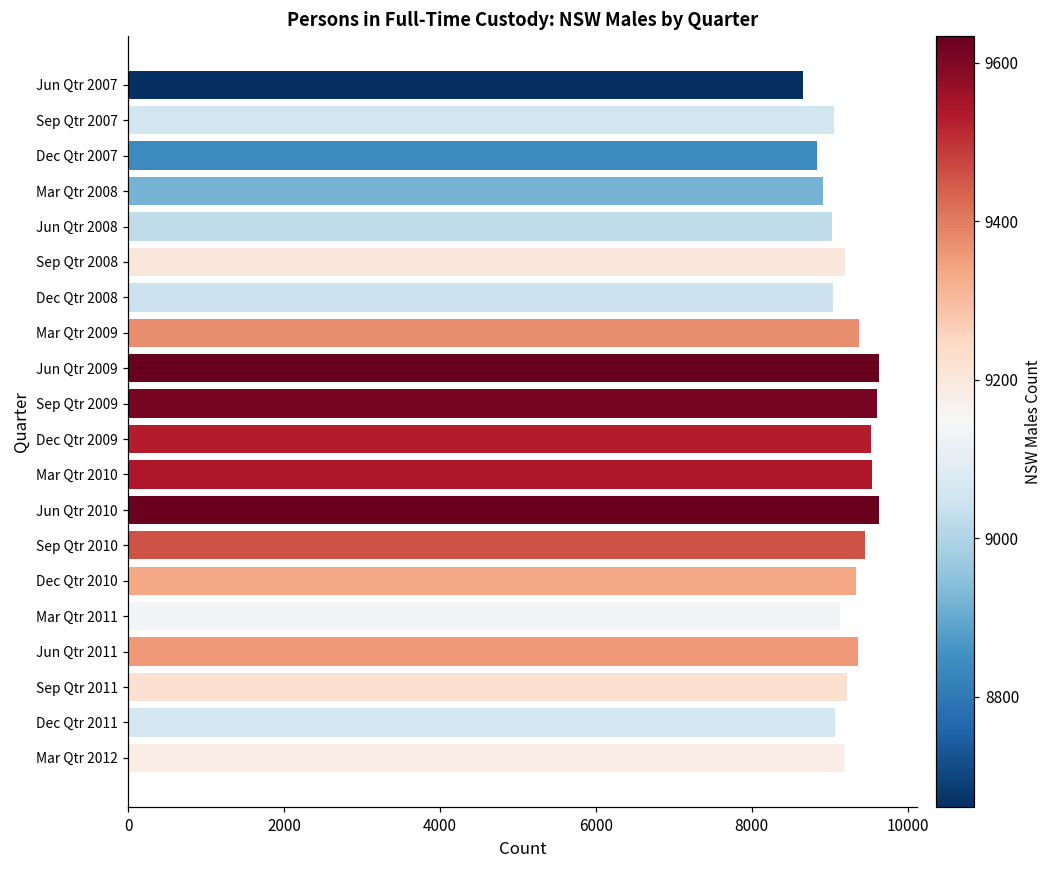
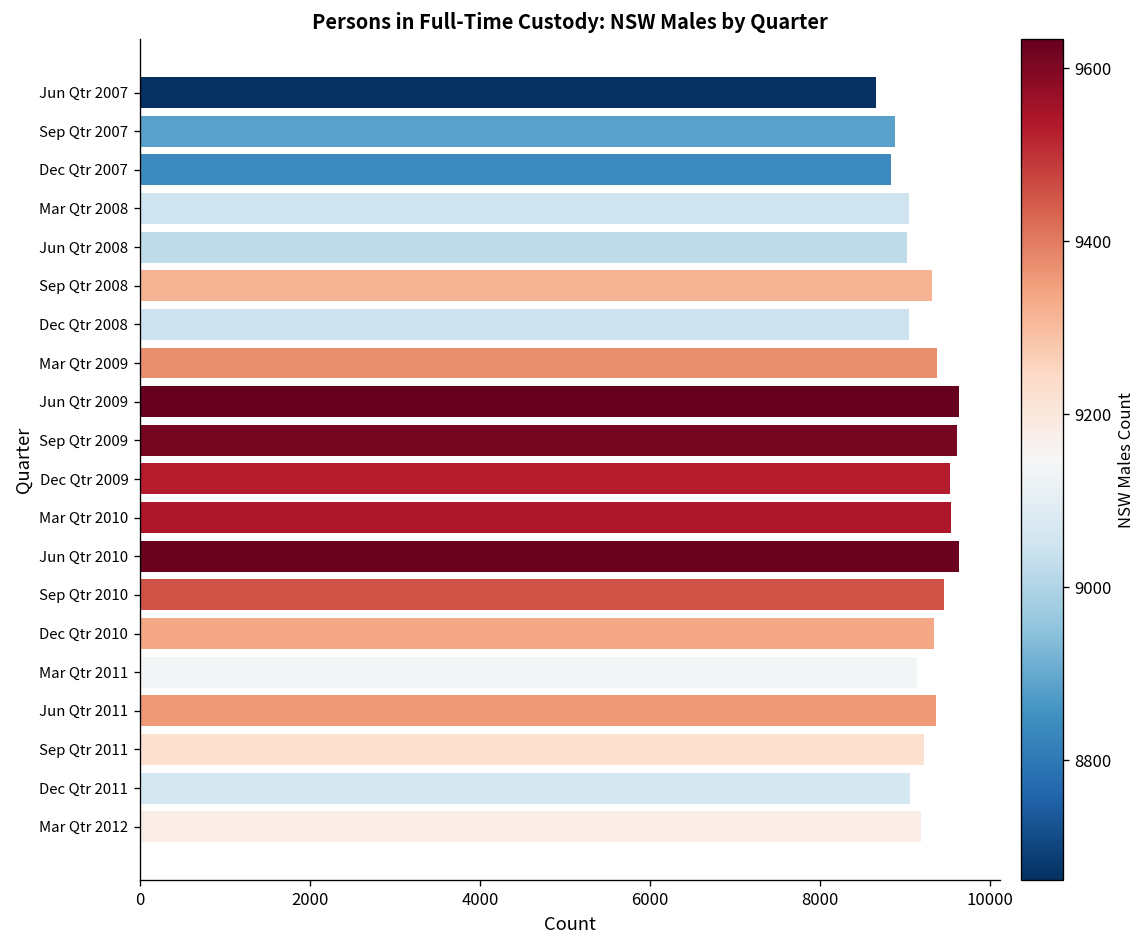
  {
    "Jun Qtr 2007": 8700,
-   "Sep Qtr 2007": 9100,
+   "Sep Qtr 2007": 8900,
    "Dec Qtr 2007": 8800,
-   "Mar Qtr 2008": 8900,
+   "Mar Qtr 2008": 9000,
    "Jun Qtr 2008": 9000,
-   "Sep Qtr 2008": 9200,
+   "Sep Qtr 2008": 9300,
    "Dec Qtr 2008": 9000,
    "Mar Qtr 2009": 9400,
    "Jun Qtr 2009": 9600,
    "Sep Qtr 2009": 9600,
    "Dec Qtr 2009": 9500,
    "Mar Qtr 2010": 9500,
    "Jun Qtr 2010": 9600,
    "Sep Qtr 2010": 9500,
    "Dec Qtr 2010": 9300,
    "Mar Qtr 2011": 9100,
    "Jun Qtr 2011": 9400,
    "Sep Qtr 2011": 9200,
    "Dec Qtr 2011": 9100,
    "Mar Qtr 2012": 9200
  }
